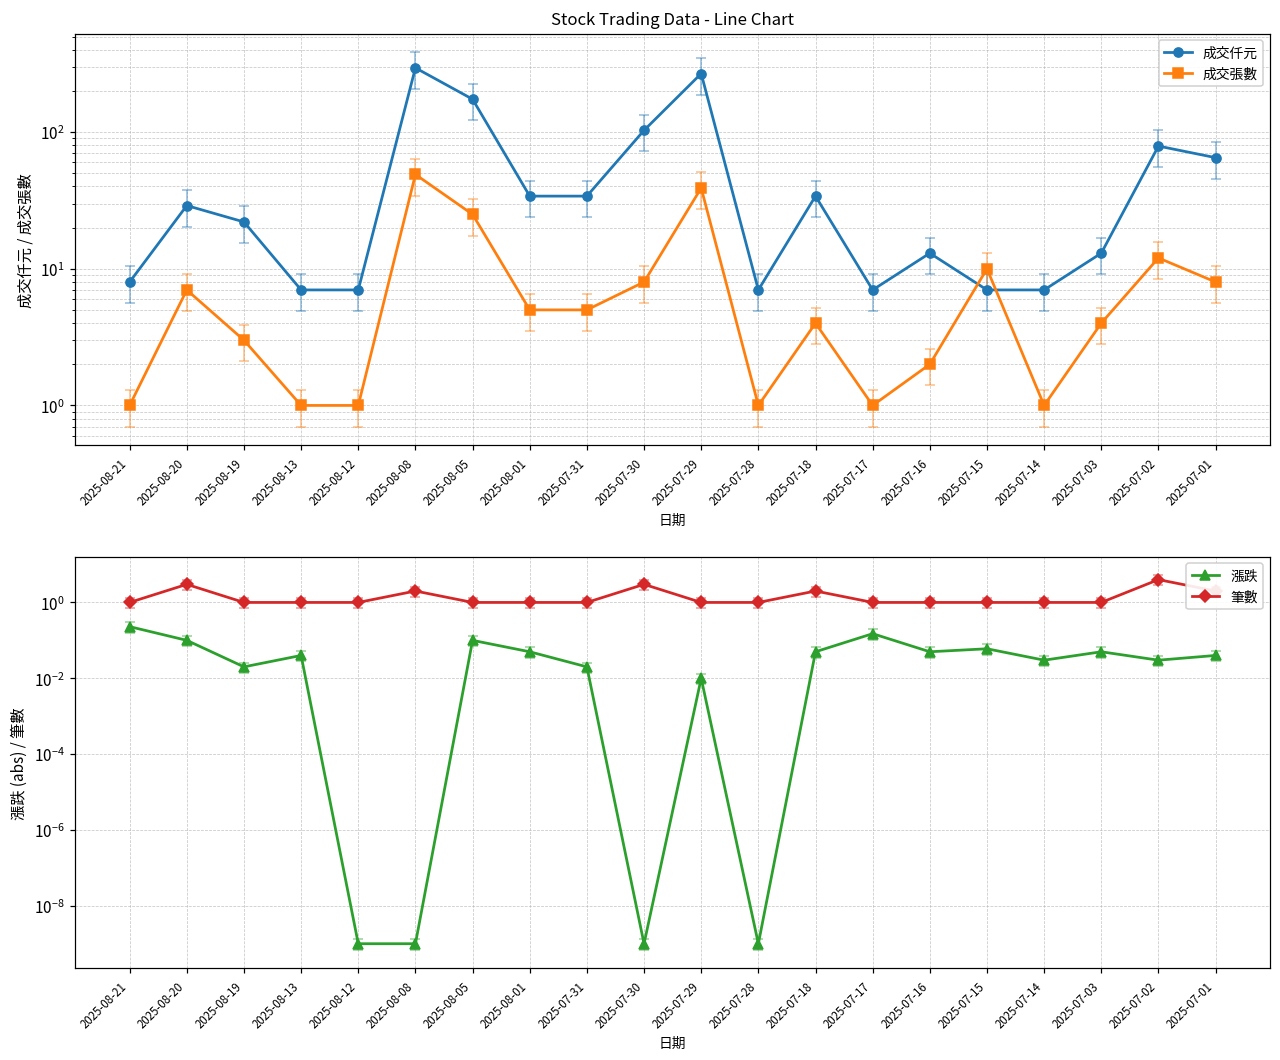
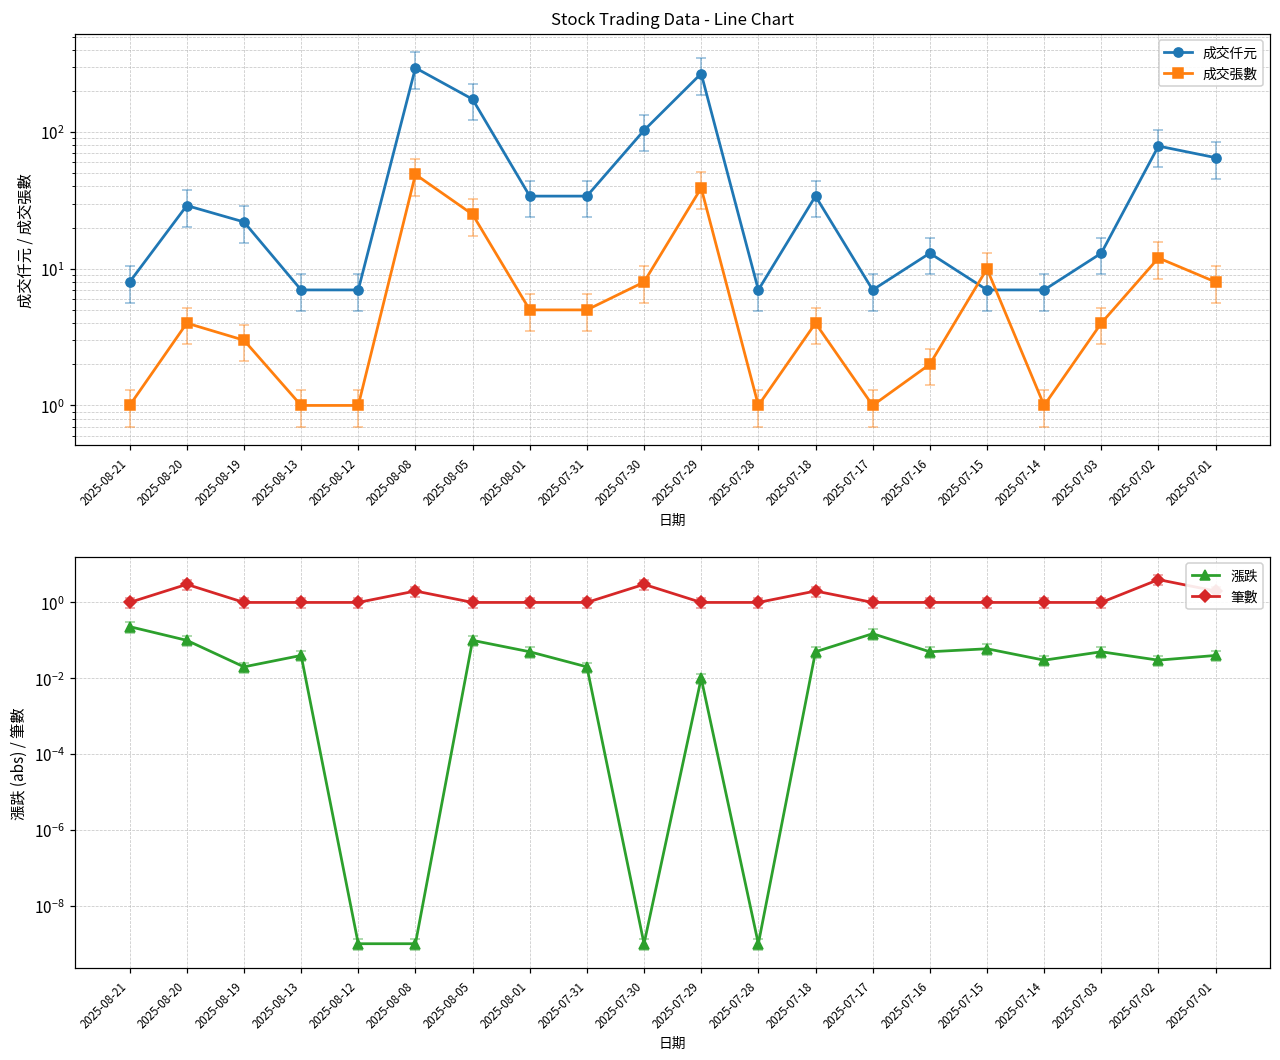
  {
    "Stock Trading Data - Line Chart": {
      "成交張數": {
        "2025-08-21": 1,
-       "2025-08-20": 7,
+       "2025-08-20": 4,
        "2025-08-19": 3,
        "2025-08-13": 1,
        "2025-08-12": 1,
        "2025-08-08": 49,
        "2025-08-05": 25,
        "2025-08-01": 5,
        "2025-07-31": 5,
        "2025-07-30": 8,
        "2025-07-29": 39,
        "2025-07-28": 1,
        "2025-07-18": 4,
        "2025-07-17": 1,
        "2025-07-16": 2,
        "2025-07-15": 10,
        "2025-07-14": 1,
        "2025-07-03": 4,
        "2025-07-02": 12,
        "2025-07-01": 8
      }
    }
  }
